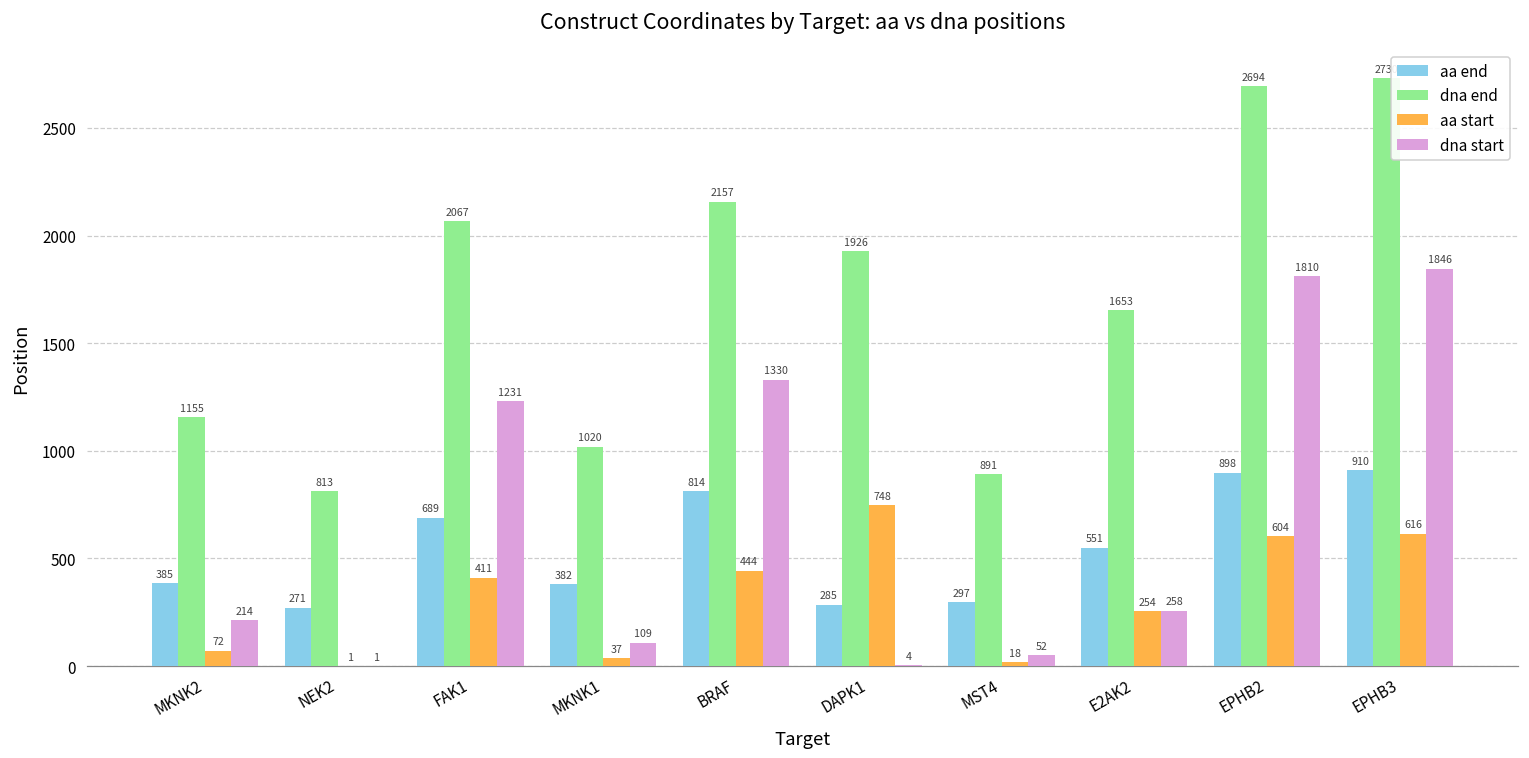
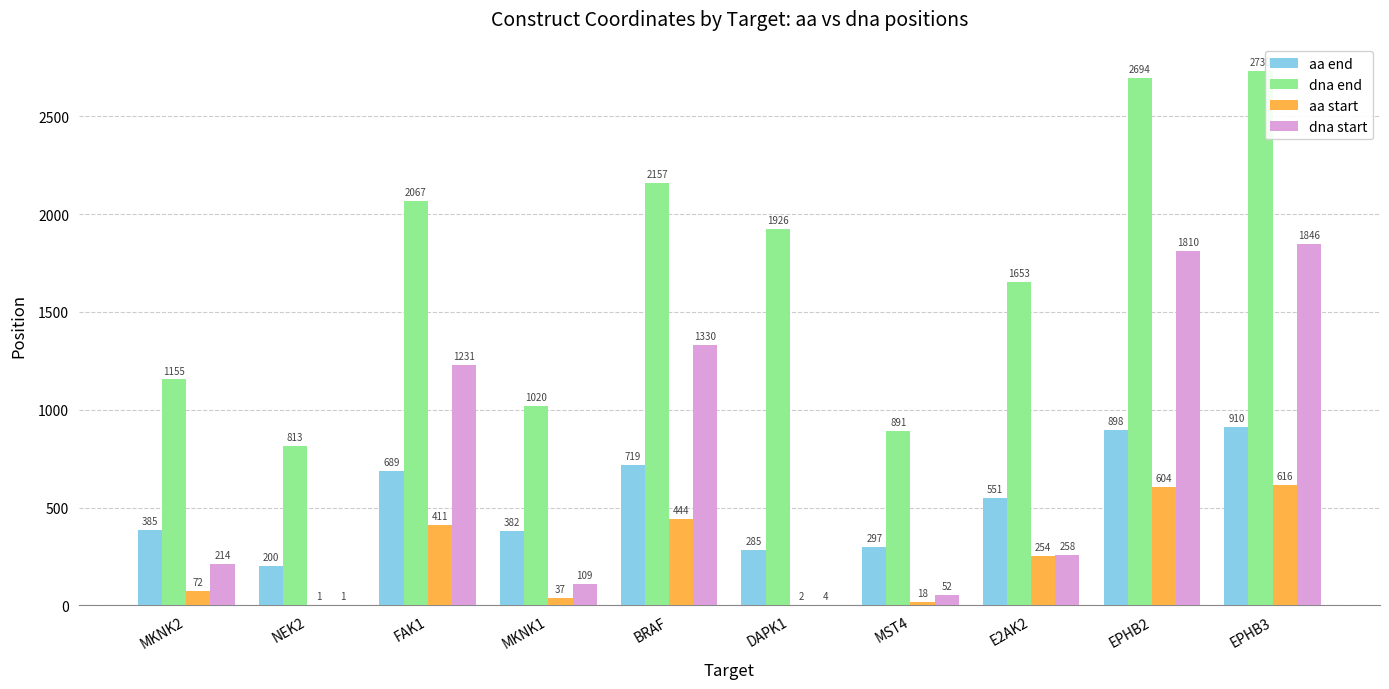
  {
    "aa end": {
      "MKNK2": 385,
-     "NEK2": 271,
+     "NEK2": 200,
      "FAK1": 689,
      "MKNK1": 382,
-     "BRAF": 814,
+     "BRAF": 719,
      "DAPK1": 285,
      "MST4": 297,
      "E2AK2": 551,
      "EPHB2": 898,
      "EPHB3": 910
    },
    "dna end": {
      "MKNK2": 1155,
      "NEK2": 813,
      "FAK1": 2067,
      "MKNK1": 1020,
      "BRAF": 2157,
      "DAPK1": 1926,
      "MST4": 891,
      "E2AK2": 1653,
      "EPHB2": 2694
    },
    "aa start": {
      "MKNK2": 72,
      "NEK2": 1,
      "FAK1": 411,
      "MKNK1": 37,
      "BRAF": 444,
-     "DAPK1": 748,
+     "DAPK1": 2,
      "MST4": 18,
      "E2AK2": 254,
      "EPHB2": 604,
      "EPHB3": 616
    },
    "dna start": {
      "MKNK2": 214,
      "NEK2": 1,
      "FAK1": 1231,
      "MKNK1": 109,
      "BRAF": 1330,
      "DAPK1": 4,
      "MST4": 52,
      "E2AK2": 258,
      "EPHB2": 1810,
      "EPHB3": 1846
    }
  }
